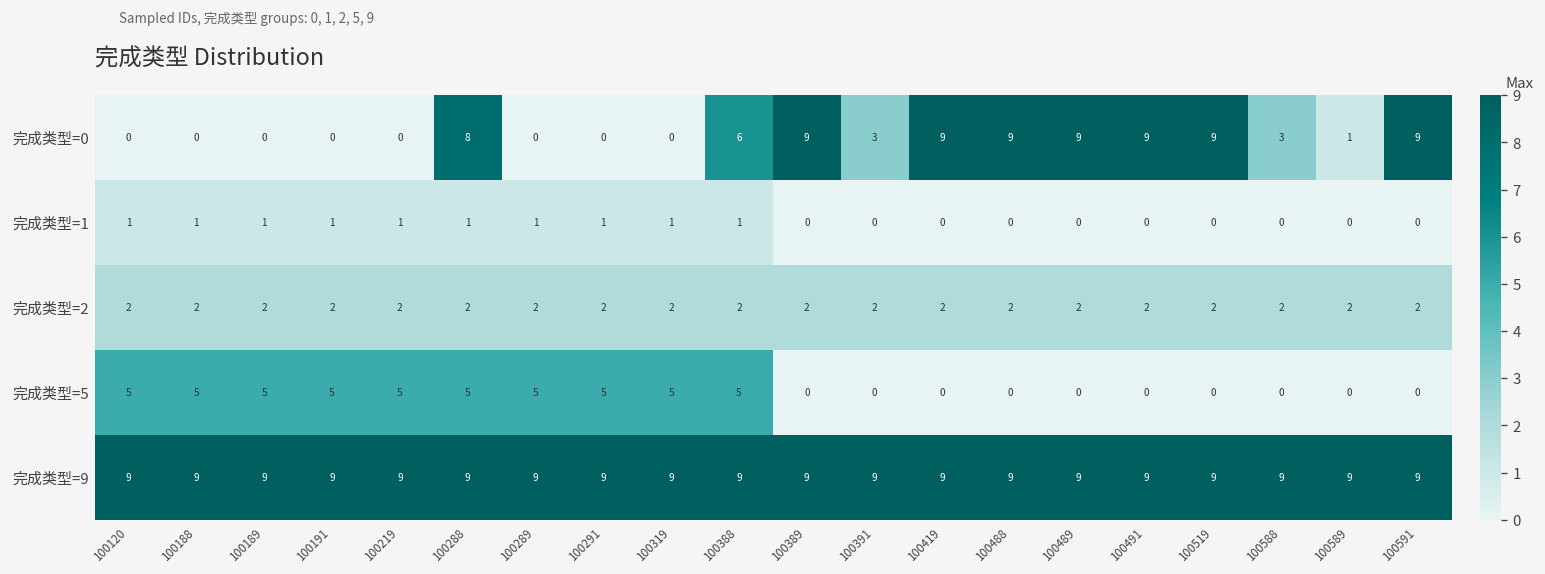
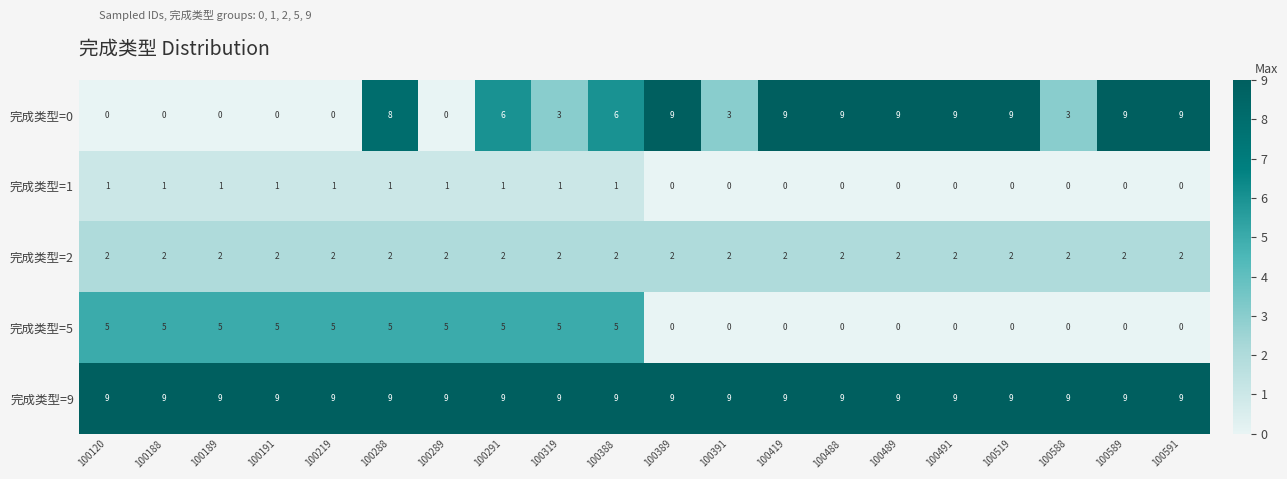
  {
    "完成类型=0": {
      "100120": 0,
      "100188": 0,
      "100189": 0,
      "100191": 0,
      "100219": 0,
      "100288": 8,
      "100289": 0,
-     "100291": 0,
-     "100319": 0,
+     "100291": 6,
+     "100319": 3,
      "100388": 6,
      "100389": 9,
      "100391": 3,
      "100419": 9,
      "100488": 9,
      "100489": 9,
      "100491": 9,
      "100519": 9,
      "100588": 3,
-     "100589": 1,
+     "100589": 9,
      "100591": 9
    },
    "完成类型=1": {
      "100120": 1,
      "100188": 1,
      "100189": 1,
      "100191": 1,
      "100219": 1,
      "100288": 1,
      "100289": 1,
      "100291": 1,
      "100319": 1,
      "100388": 1,
      "100389": 0,
      "100391": 0,
      "100419": 0,
      "100488": 0,
      "100489": 0,
      "100491": 0,
      "100519": 0,
      "100588": 0,
      "100589": 0,
      "100591": 0
    },
    "完成类型=2": {
      "100120": 2,
      "100188": 2,
      "100189": 2,
      "100191": 2,
      "100219": 2,
      "100288": 2,
      "100289": 2,
      "100291": 2,
      "100319": 2,
      "100388": 2,
      "100389": 2,
      "100391": 2,
      "100419": 2,
      "100488": 2,
      "100489": 2,
      "100491": 2,
      "100519": 2,
      "100588": 2,
      "100589": 2,
      "100591": 2
    },
    "完成类型=5": {
      "100120": 5,
      "100188": 5,
      "100189": 5,
      "100191": 5,
      "100219": 5,
      "100288": 5,
      "100289": 5,
      "100291": 5,
      "100319": 5,
      "100388": 5,
      "100389": 0,
      "100391": 0,
      "100419": 0,
      "100488": 0,
      "100489": 0,
      "100491": 0,
      "100519": 0,
      "100588": 0,
      "100589": 0,
      "100591": 0
    },
    "完成类型=9": {
      "100120": 9,
      "100188": 9,
      "100189": 9,
      "100191": 9,
      "100219": 9,
      "100288": 9,
      "100289": 9,
      "100291": 9,
      "100319": 9,
      "100388": 9,
      "100389": 9,
      "100391": 9,
      "100419": 9,
      "100488": 9,
      "100489": 9,
      "100491": 9,
      "100519": 9,
      "100588": 9,
      "100589": 9,
      "100591": 9
    }
  }
